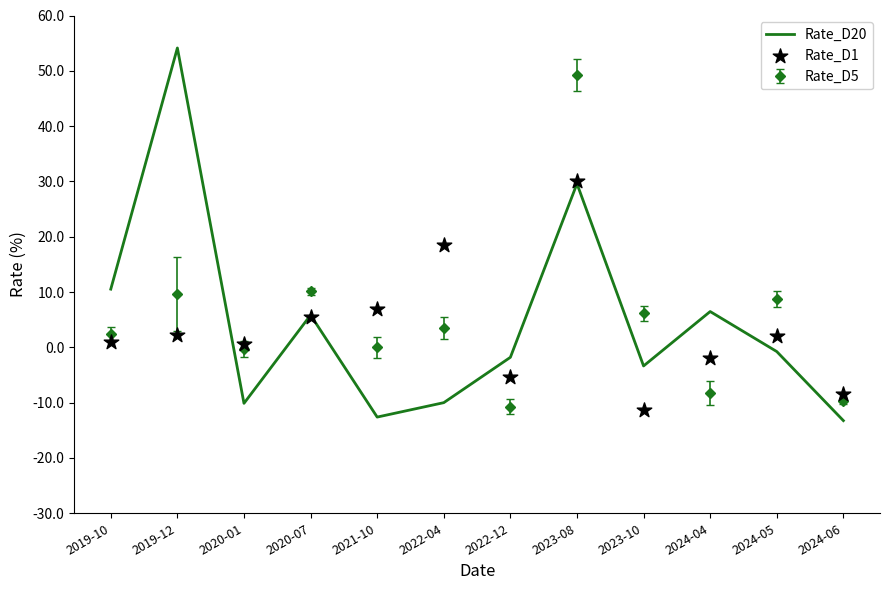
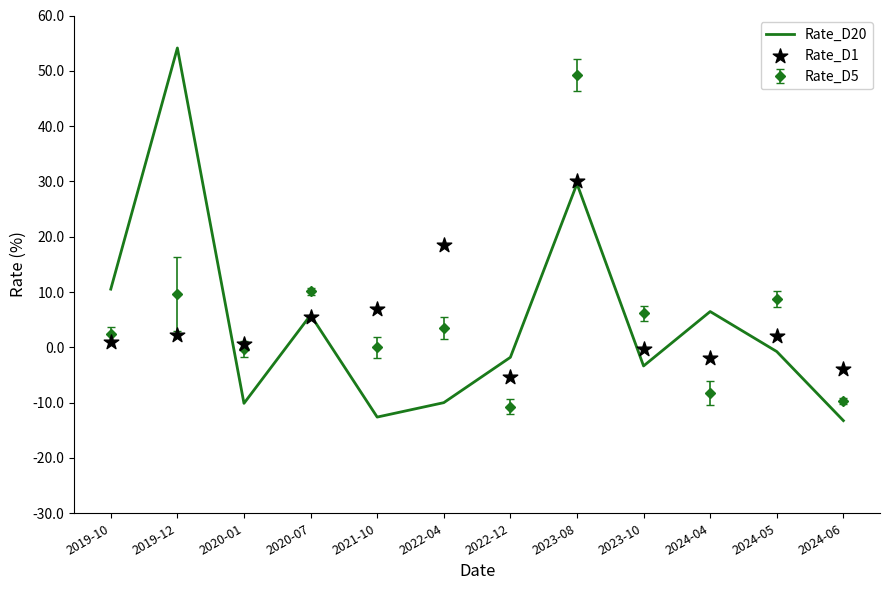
  {
    "Rate_D1": {
-     "2023-10": -11,
-     "2024-06": -8
+     "2023-10": 0,
+     "2024-06": -4
    }
  }
